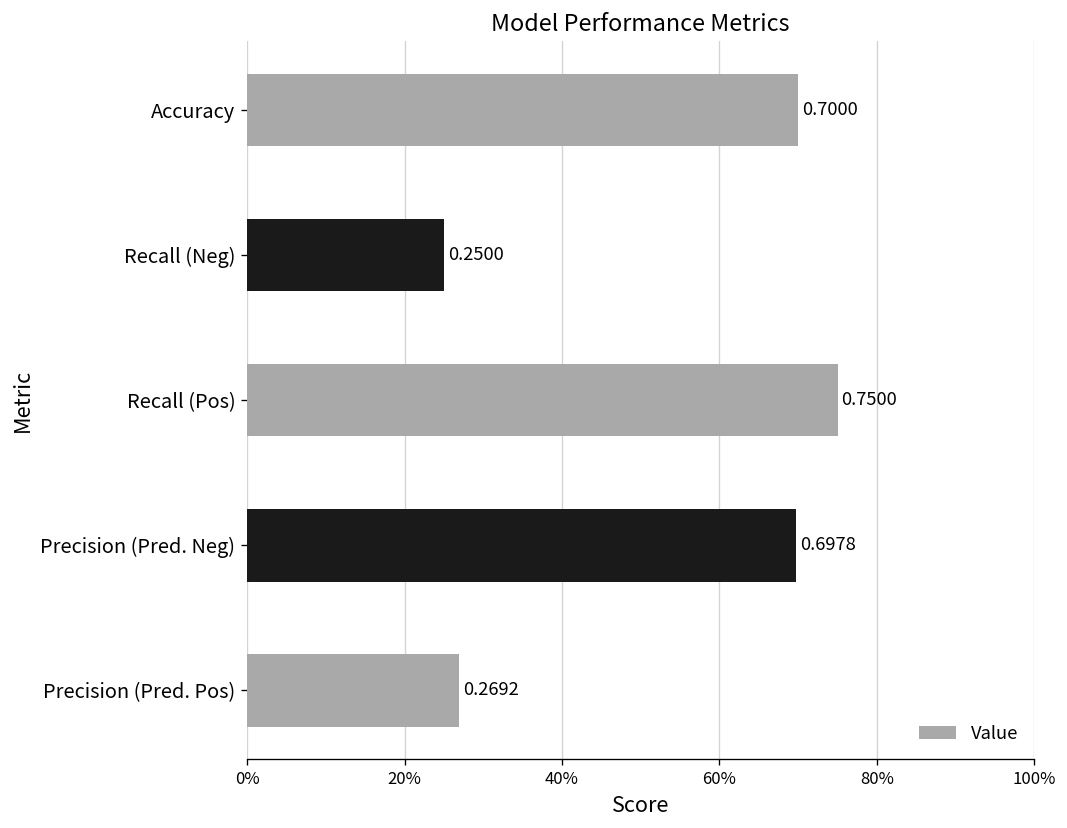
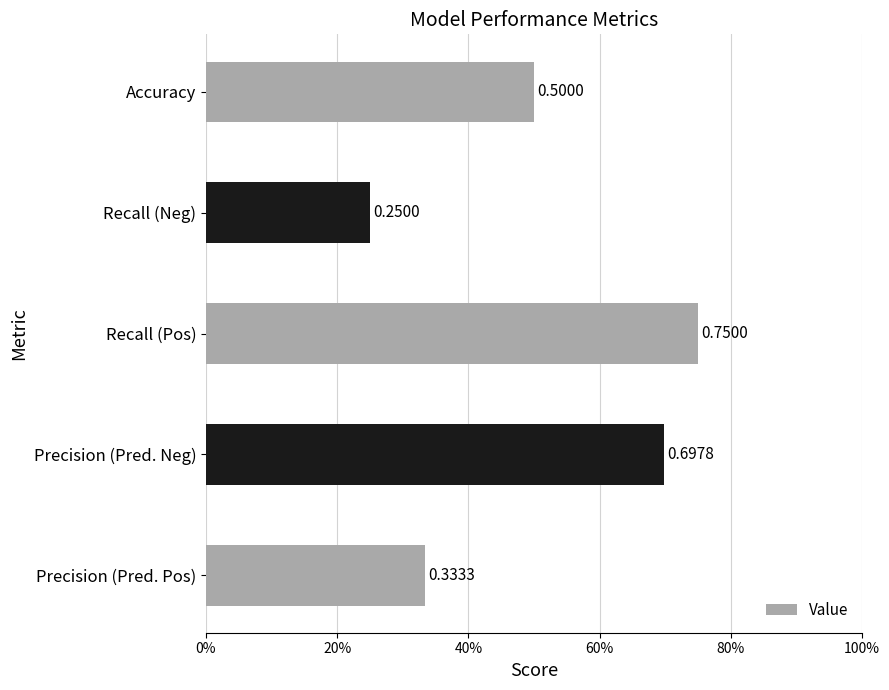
  {
-   "Accuracy": 0.7000,
+   "Accuracy": 0.5000,
    "Recall (Neg)": 0.2500,
    "Recall (Pos)": 0.7500,
    "Precision (Pred. Neg)": 0.6978,
-   "Precision (Pred. Pos)": 0.2692
+   "Precision (Pred. Pos)": 0.3333
  }
